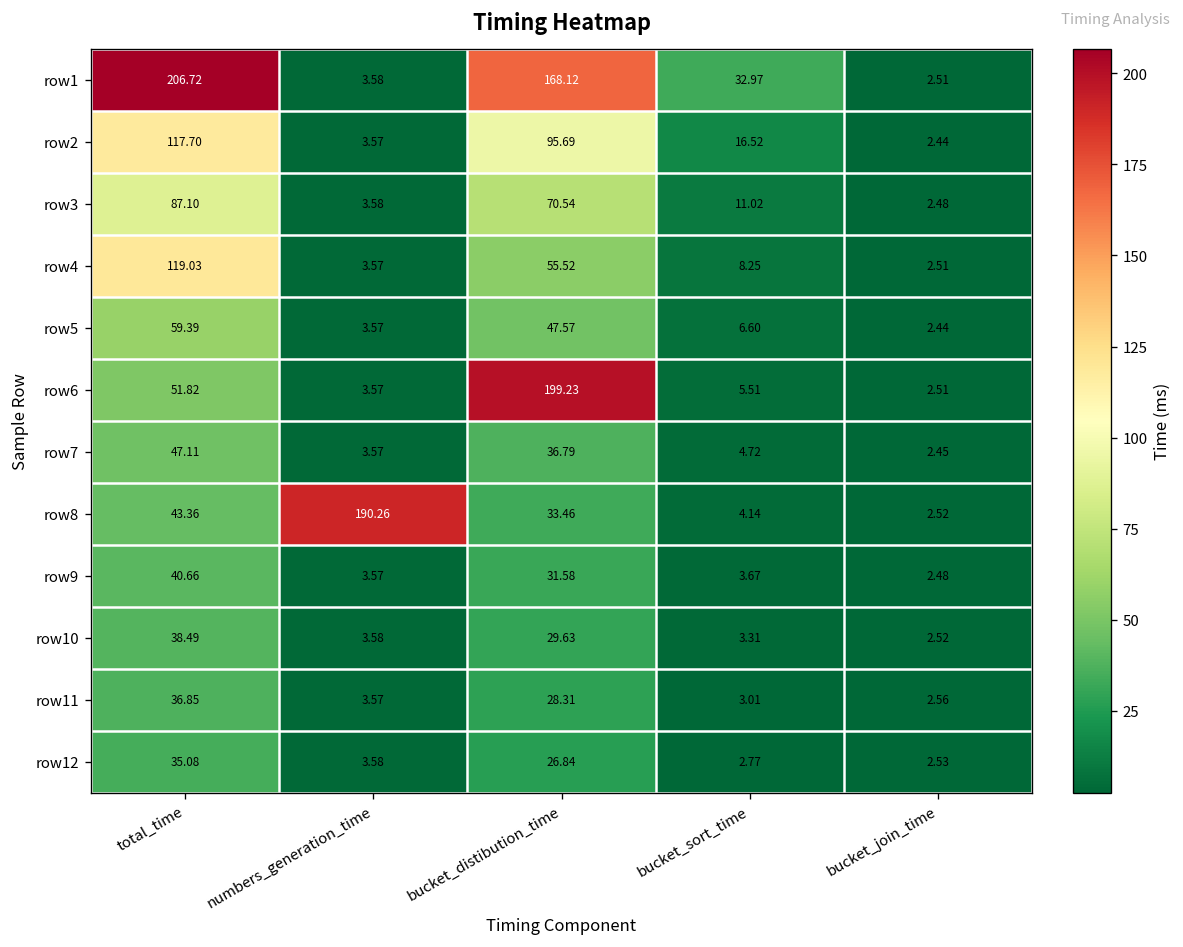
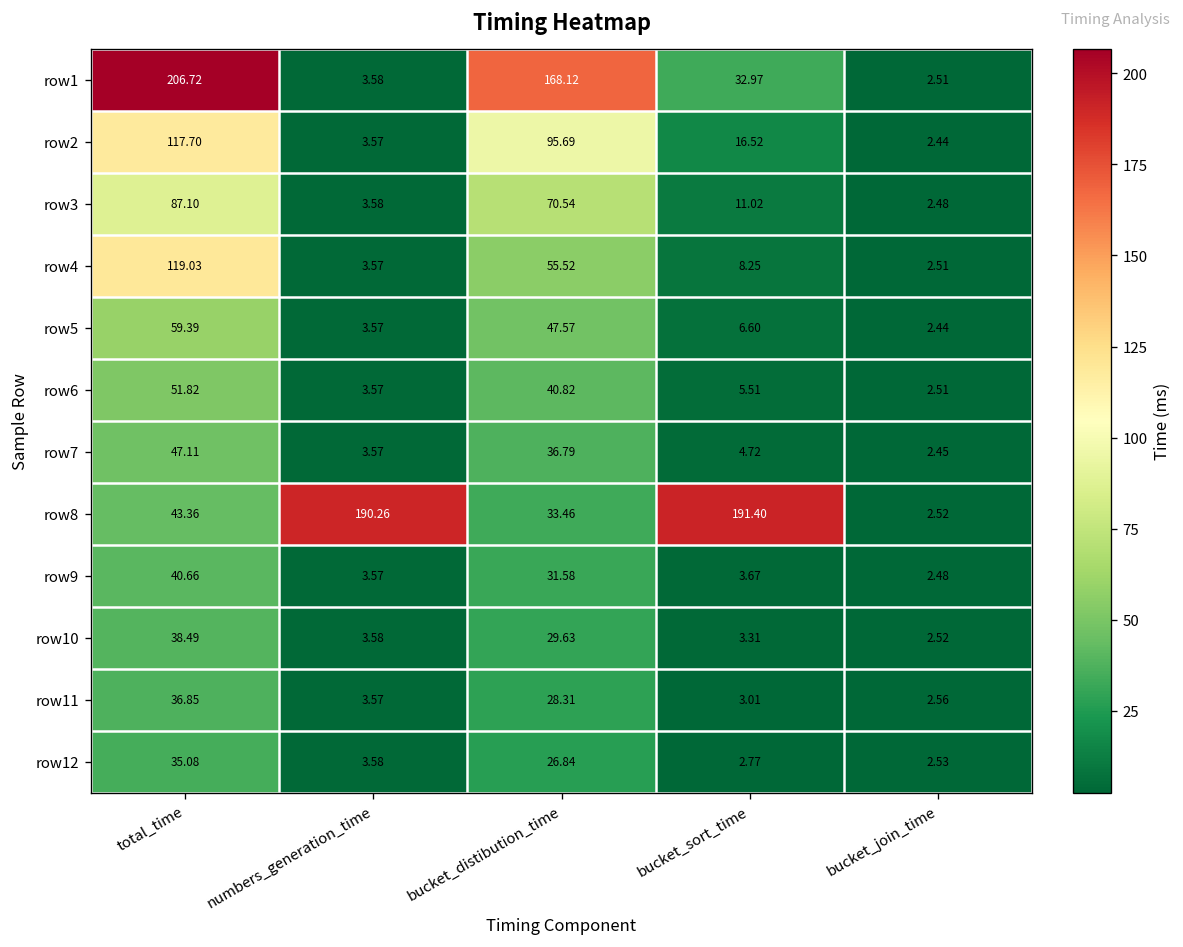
  {
    "row1": {
      "total_time": 206.72,
      "numbers_generation_time": 3.58,
      "bucket_distibution_time": 168.12,
      "bucket_sort_time": 32.97,
      "bucket_join_time": 2.51
    },
    "row2": {
      "total_time": 117.70,
      "numbers_generation_time": 3.57,
      "bucket_distibution_time": 95.69,
      "bucket_sort_time": 16.52,
      "bucket_join_time": 2.44
    },
    "row3": {
      "total_time": 87.10,
      "numbers_generation_time": 3.58,
      "bucket_distibution_time": 70.54,
      "bucket_sort_time": 11.02,
      "bucket_join_time": 2.48
    },
    "row4": {
      "total_time": 119.03,
      "numbers_generation_time": 3.57,
      "bucket_distibution_time": 55.52,
      "bucket_sort_time": 8.25,
      "bucket_join_time": 2.51
    },
    "row5": {
      "total_time": 59.39,
      "numbers_generation_time": 3.57,
      "bucket_distibution_time": 47.57,
      "bucket_sort_time": 6.60,
      "bucket_join_time": 2.44
    },
    "row6": {
      "total_time": 51.82,
      "numbers_generation_time": 3.57,
-     "bucket_distibution_time": 199.23,
+     "bucket_distibution_time": 40.82,
      "bucket_sort_time": 5.51,
      "bucket_join_time": 2.51
    },
    "row7": {
      "total_time": 47.11,
      "numbers_generation_time": 3.57,
      "bucket_distibution_time": 36.79,
      "bucket_sort_time": 4.72,
      "bucket_join_time": 2.45
    },
    "row8": {
      "total_time": 43.36,
      "numbers_generation_time": 190.26,
      "bucket_distibution_time": 33.46,
-     "bucket_sort_time": 4.14,
+     "bucket_sort_time": 191.40,
      "bucket_join_time": 2.52
    },
    "row9": {
      "total_time": 40.66,
      "numbers_generation_time": 3.57,
      "bucket_distibution_time": 31.58,
      "bucket_sort_time": 3.67,
      "bucket_join_time": 2.48
    },
    "row10": {
      "total_time": 38.49,
      "numbers_generation_time": 3.58,
      "bucket_distibution_time": 29.63,
      "bucket_sort_time": 3.31,
      "bucket_join_time": 2.52
    },
    "row11": {
      "total_time": 36.85,
      "numbers_generation_time": 3.57,
      "bucket_distibution_time": 28.31,
      "bucket_sort_time": 3.01,
      "bucket_join_time": 2.56
    },
    "row12": {
      "total_time": 35.08,
      "numbers_generation_time": 3.58,
      "bucket_distibution_time": 26.84,
      "bucket_sort_time": 2.77,
      "bucket_join_time": 2.53
    }
  }
